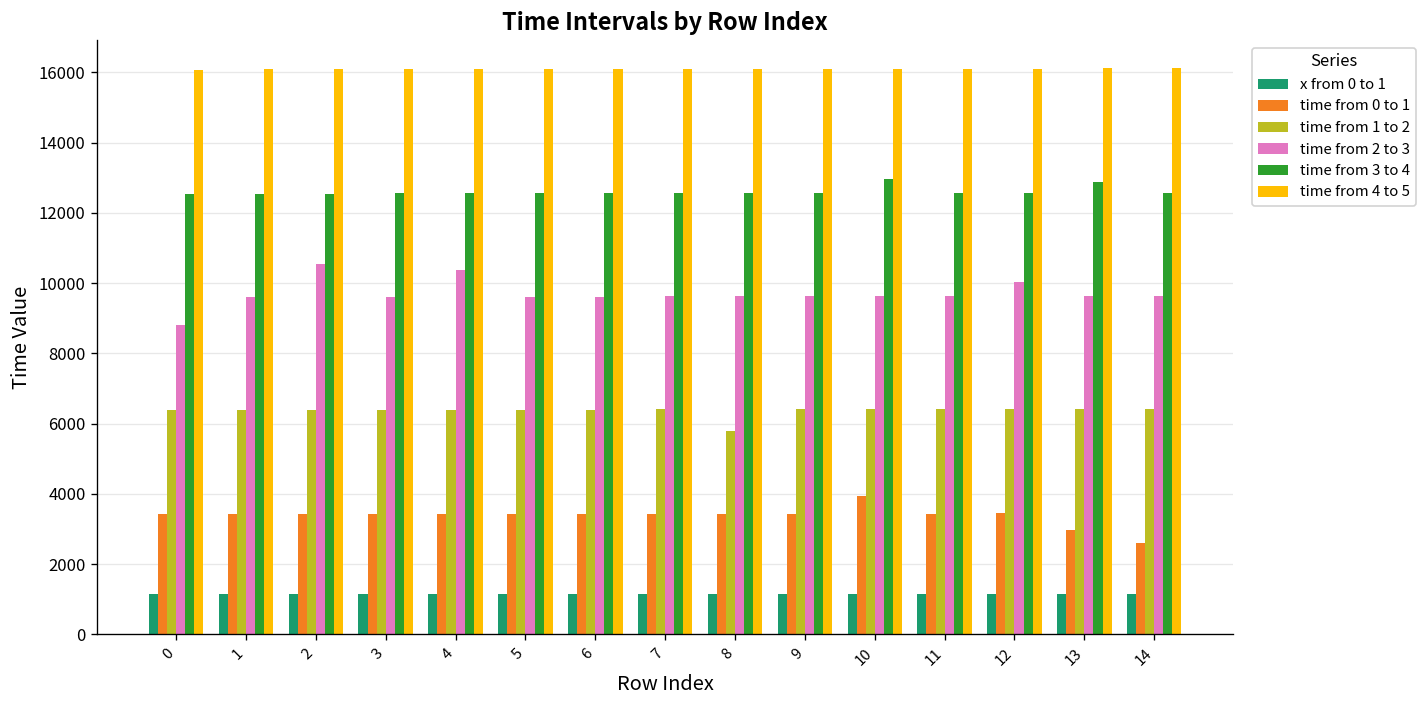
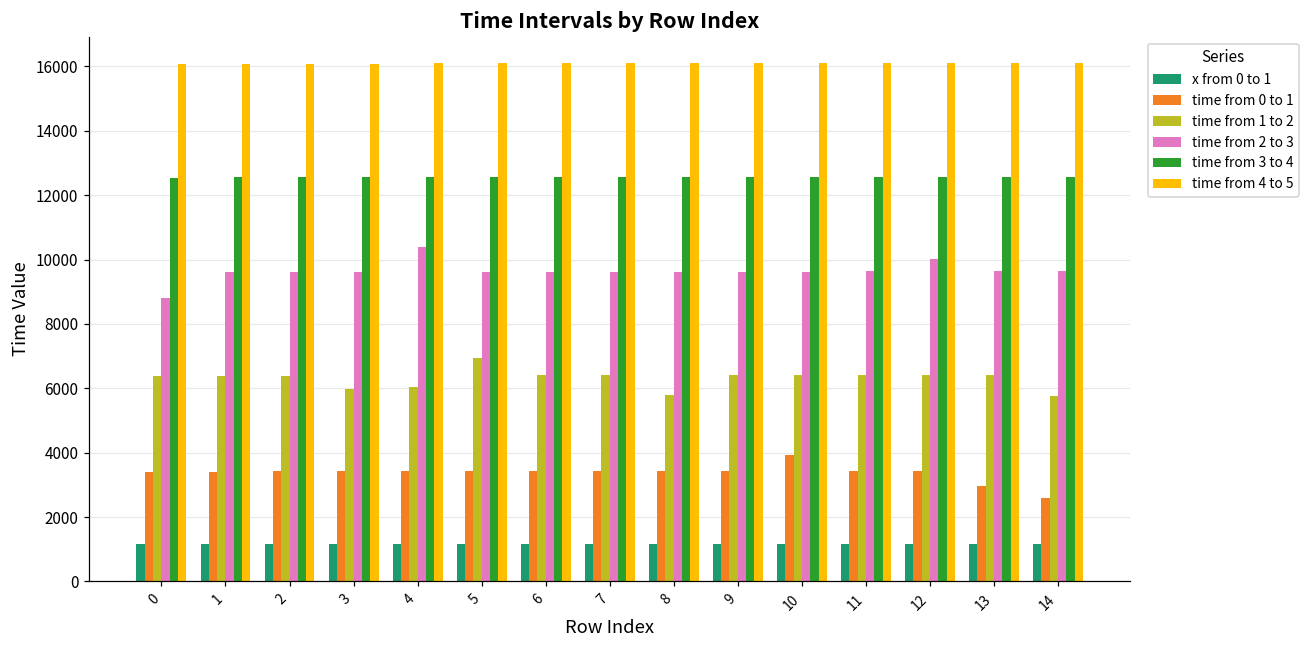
  {
    "x from 0 to 1": {
      "0": 1200,
      "1": 1200,
      "2": 1200,
      "3": 1200,
      "4": 1200,
      "5": 1200,
      "6": 1200,
      "7": 1200,
      "8": 1200,
      "9": 1200,
      "10": 1200,
      "11": 1200,
      "12": 1200,
      "13": 1200,
      "14": 1200
    },
    "time from 0 to 1": {
      "0": 3400,
      "1": 3400,
      "2": 3400,
      "3": 3400,
      "4": 3400,
      "5": 3400,
      "6": 3400,
      "7": 3400,
      "8": 3400,
      "9": 3400,
      "10": 3900,
      "11": 3400,
      "12": 3400,
      "13": 3000,
      "14": 2600
    },
    "time from 1 to 2": {
      "0": 6400,
      "1": 6400,
      "2": 6400,
-     "3": 6400,
-     "4": 6400,
-     "5": 6400,
+     "3": 6000,
+     "4": 6000,
+     "5": 7000,
      "6": 6400,
      "7": 6400,
      "8": 5800,
      "9": 6400,
      "10": 6400,
      "11": 6400,
      "12": 6400,
      "13": 6400,
-     "14": 6400
+     "14": 5800
    },
    "time from 2 to 3": {
      "0": 8800,
      "1": 9600,
-     "2": 10600,
+     "2": 9600,
      "3": 9600,
      "4": 10400,
      "5": 9600,
      "6": 9600,
      "7": 9600,
      "8": 9600,
      "9": 9600,
      "10": 9600,
      "11": 9600,
      "12": 10000,
      "13": 9600,
      "14": 9600
    },
    "time from 3 to 4": {
      "0": 12500,
      "1": 12500,
      "2": 12600,
      "3": 12600,
      "4": 12600,
      "5": 12600,
      "6": 12600,
      "7": 12600,
      "8": 12600,
      "9": 12600,
-     "10": 13000,
+     "10": 12600,
      "11": 12600,
      "12": 12600,
-     "13": 12900,
+     "13": 12600,
      "14": 12600
    },
    "time from 4 to 5": {
      "0": 16100,
      "1": 16100,
      "2": 16100,
      "3": 16100,
      "4": 16100,
      "5": 16100,
      "6": 16100,
      "7": 16100,
      "8": 16100,
      "9": 16100,
      "10": 16100,
      "11": 16100,
      "12": 16100,
      "13": 16100,
      "14": 16100
    }
  }
